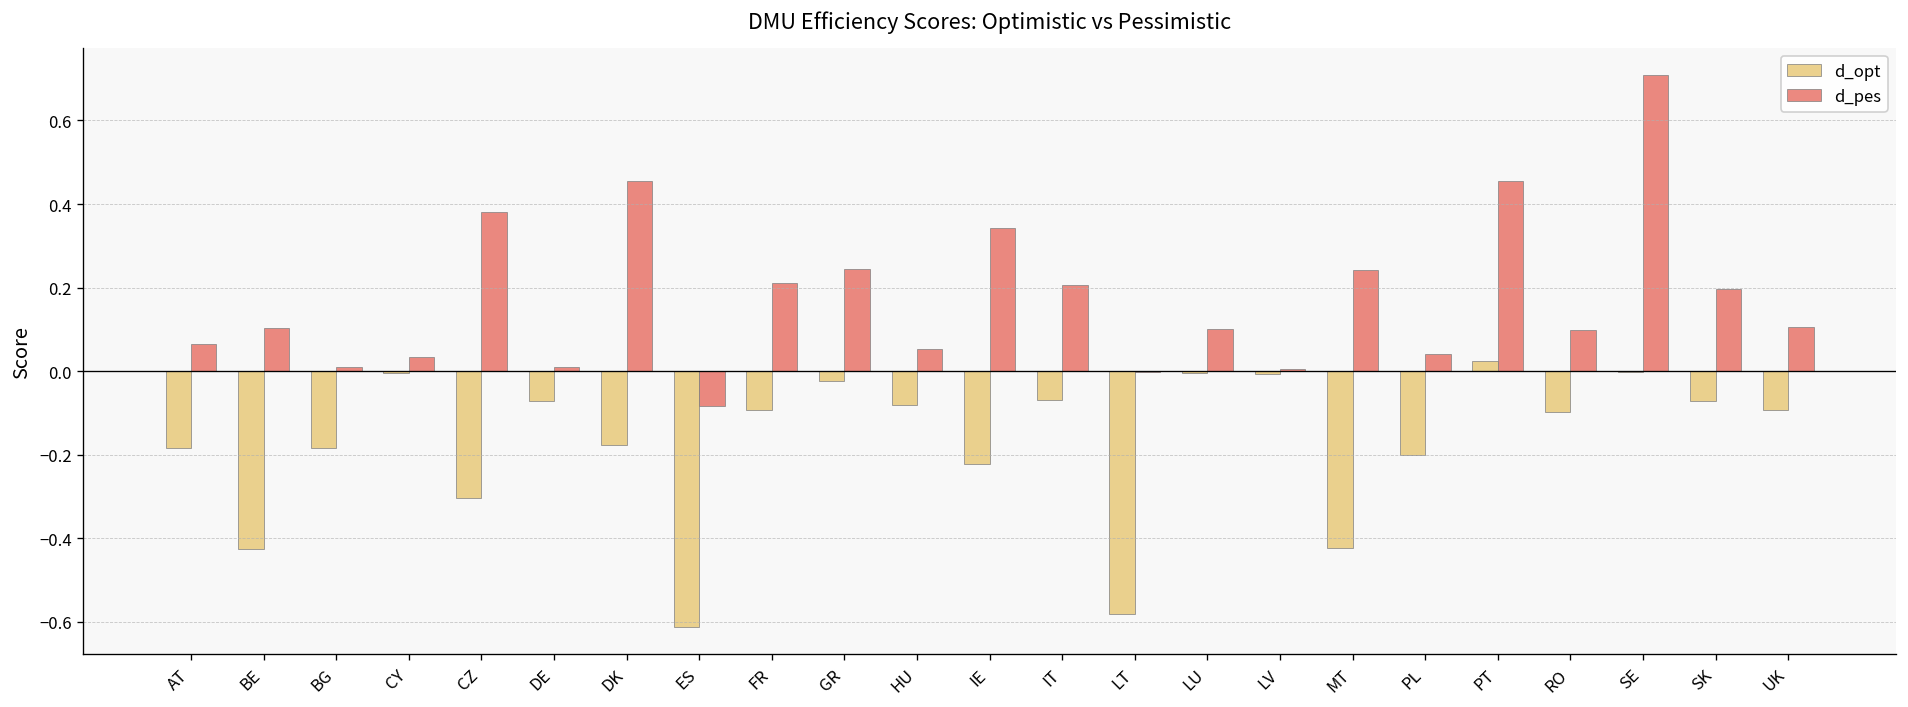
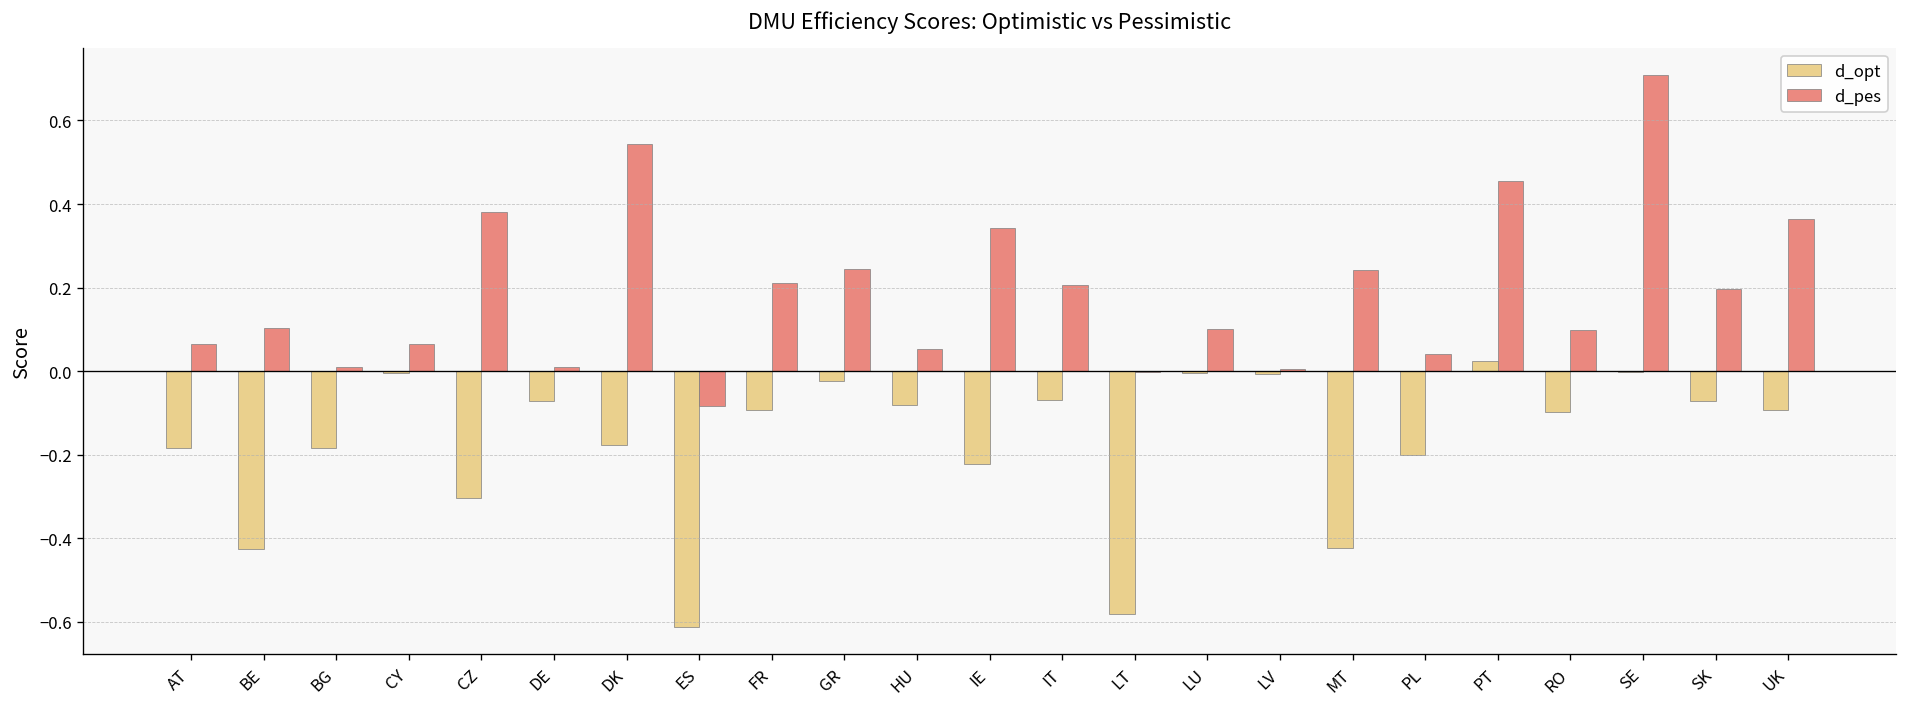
  {
    "d_opt": {
      "AT": -0.18,
      "BE": -0.43,
      "BG": -0.18,
      "CZ": -0.30,
      "DE": -0.07,
      "DK": -0.18,
      "ES": -0.61,
      "FR": -0.09,
      "GR": -0.02,
      "HU": -0.08,
      "IE": -0.22,
      "IT": -0.07,
      "LT": -0.58,
      "MT": -0.42,
      "PL": -0.20,
      "PT": 0.02,
      "RO": -0.10,
      "SK": -0.07,
      "UK": -0.09
    },
    "d_pes": {
      "AT": 0.06,
      "BE": 0.10,
      "BG": 0.01,
-     "CY": 0.03,
+     "CY": 0.06,
      "CZ": 0.38,
      "DE": 0.01,
-     "DK": 0.46,
+     "DK": 0.54,
      "ES": -0.08,
      "FR": 0.21,
      "GR": 0.24,
      "HU": 0.05,
      "IE": 0.34,
      "IT": 0.21,
      "LU": 0.10,
      "MT": 0.24,
      "PL": 0.04,
      "PT": 0.45,
      "RO": 0.10,
      "SE": 0.71,
      "SK": 0.20,
-     "UK": 0.11
+     "UK": 0.36
    }
  }
